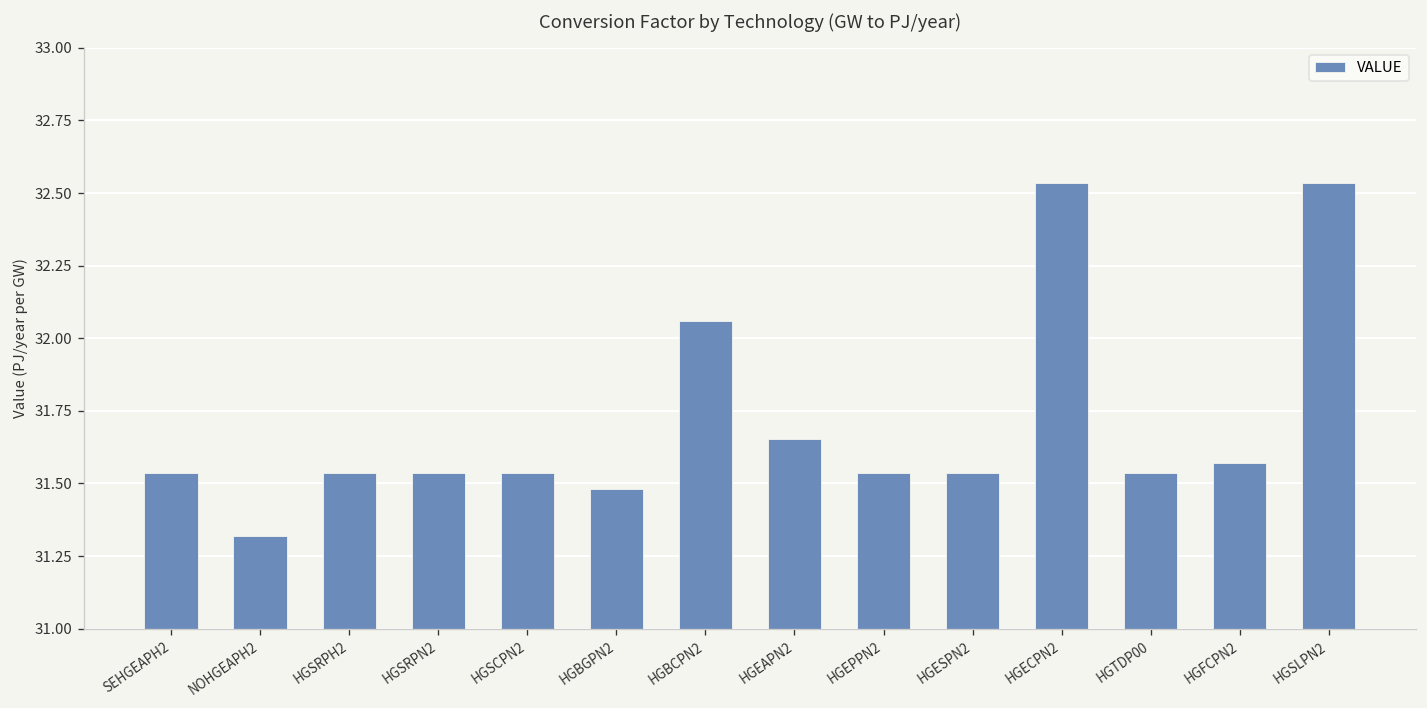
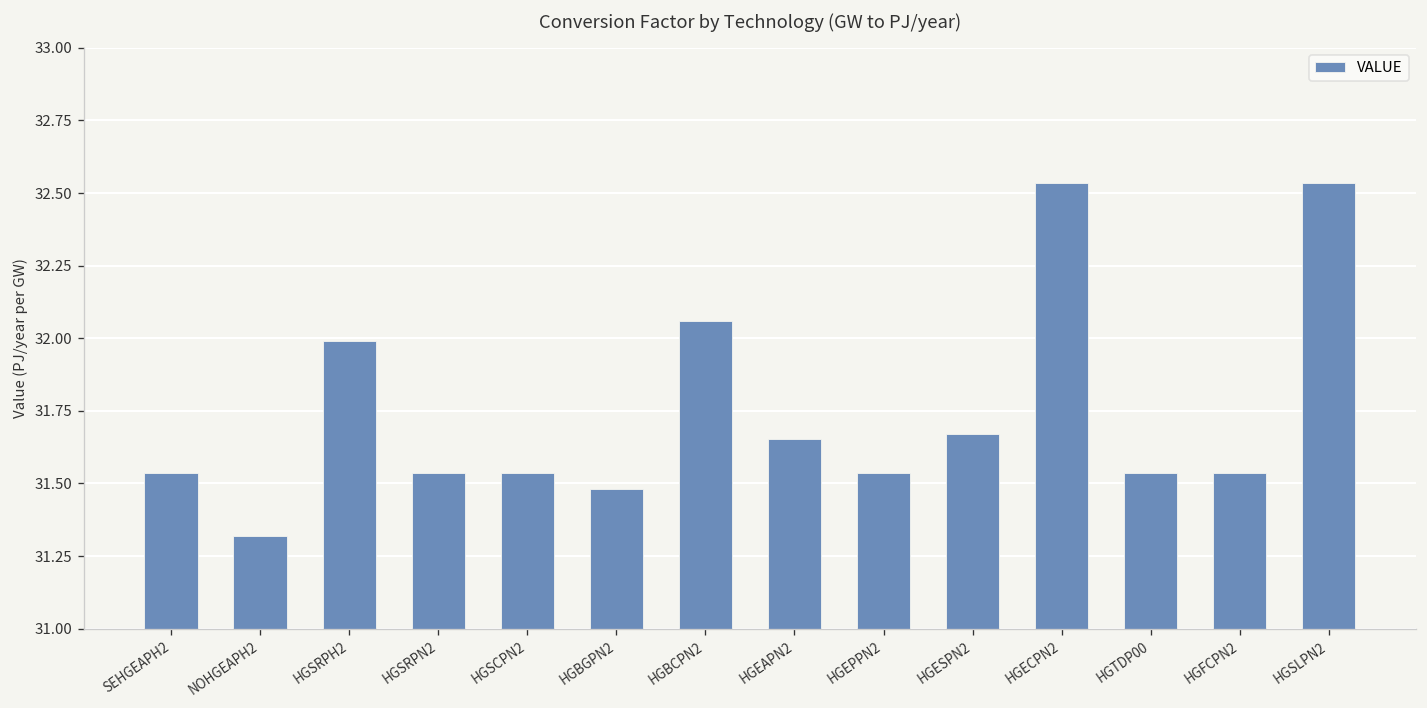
  {
    "SEHGEAPH2": 31.54,
    "NOHGEAPH2": 31.32,
-   "HGSRPH2": 31.54,
+   "HGSRPH2": 31.99,
    "HGSRPN2": 31.54,
    "HGSCPN2": 31.54,
    "HGBGPN2": 31.48,
    "HGBCPN2": 32.06,
    "HGEAPN2": 31.65,
    "HGEPPN2": 31.54,
-   "HGESPN2": 31.54,
+   "HGESPN2": 31.67,
    "HGECPN2": 32.54,
    "HGTDP00": 31.54,
-   "HGFCPN2": 31.57,
+   "HGFCPN2": 31.54,
    "HGSLPN2": 32.54
  }
